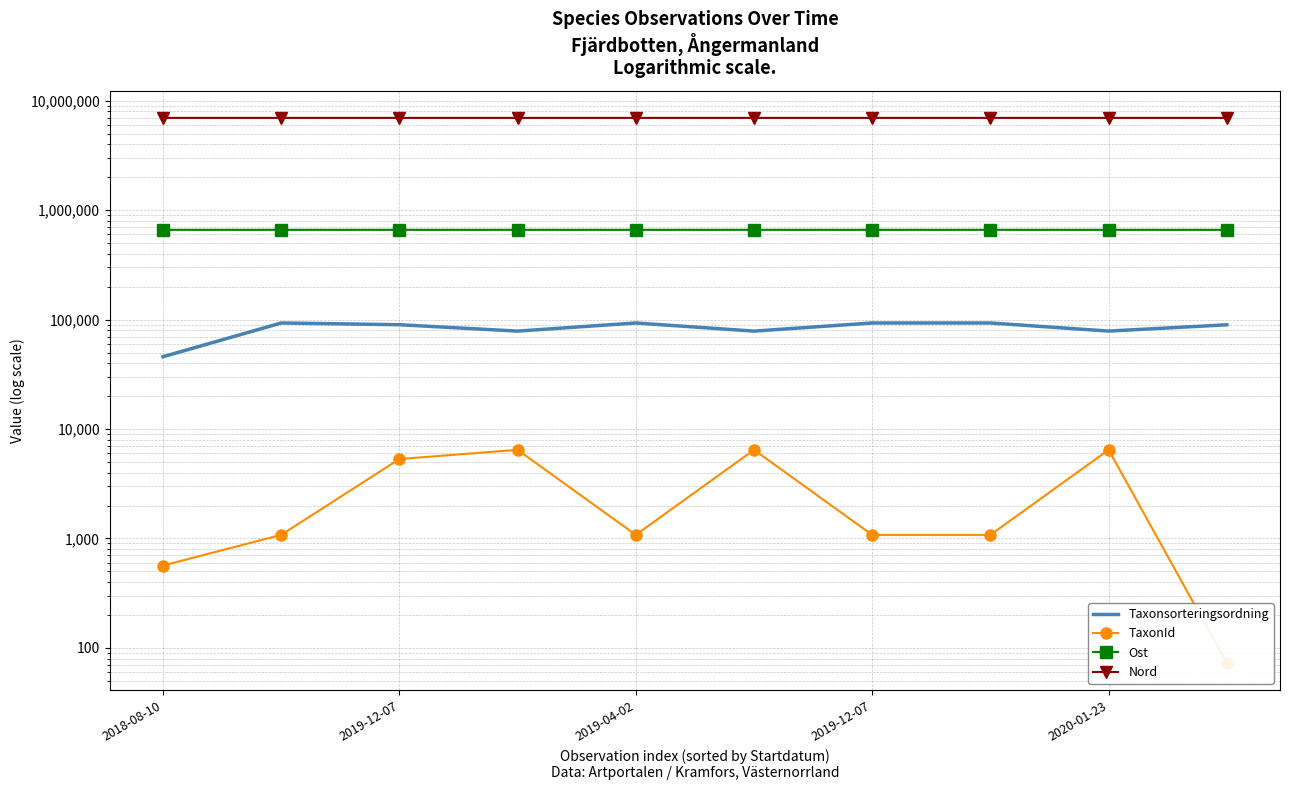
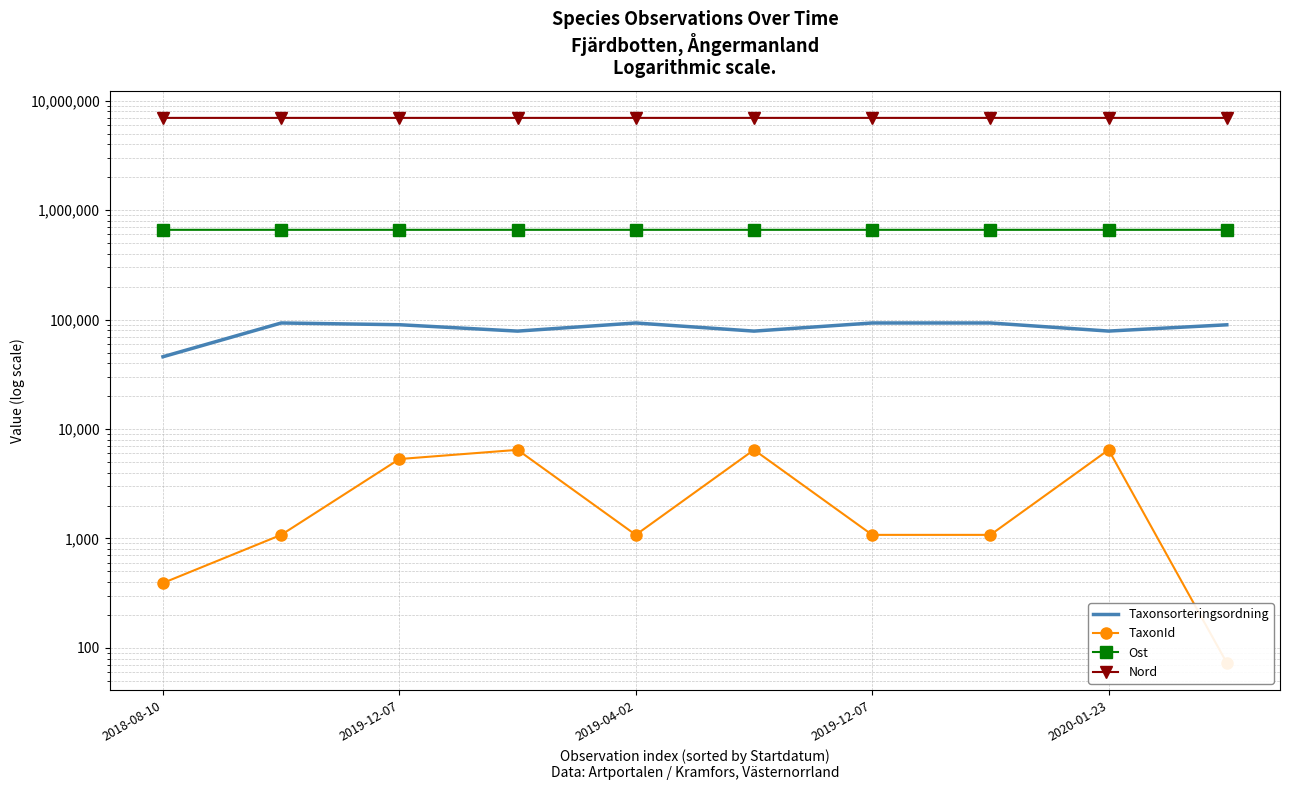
  {
    "Taxonsorteringsordning": {
      "2018-08-10": "46,000"
    },
    "TaxonId": {
-     "2018-08-10": "600"
+     "2018-08-10": "390"
    },
    "Ost": {
      "2018-08-10": "700,000"
    },
    "Nord": {
      "2018-08-10": "7,000,000"
    }
  }
